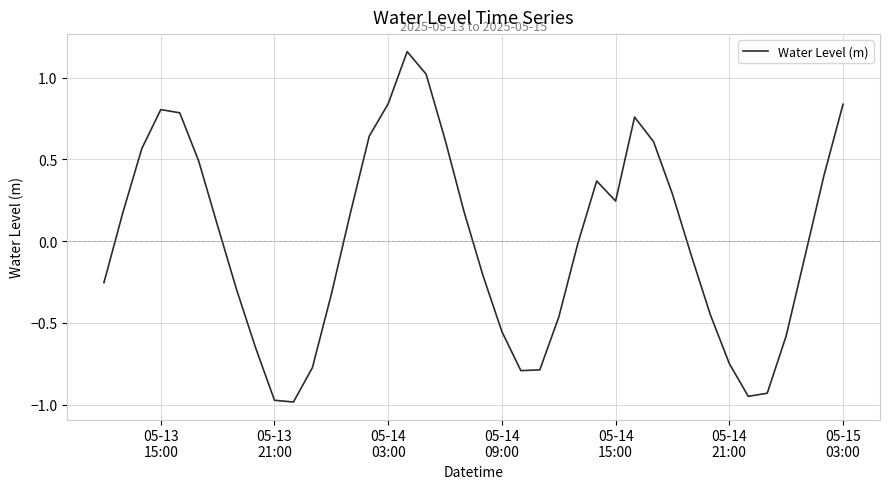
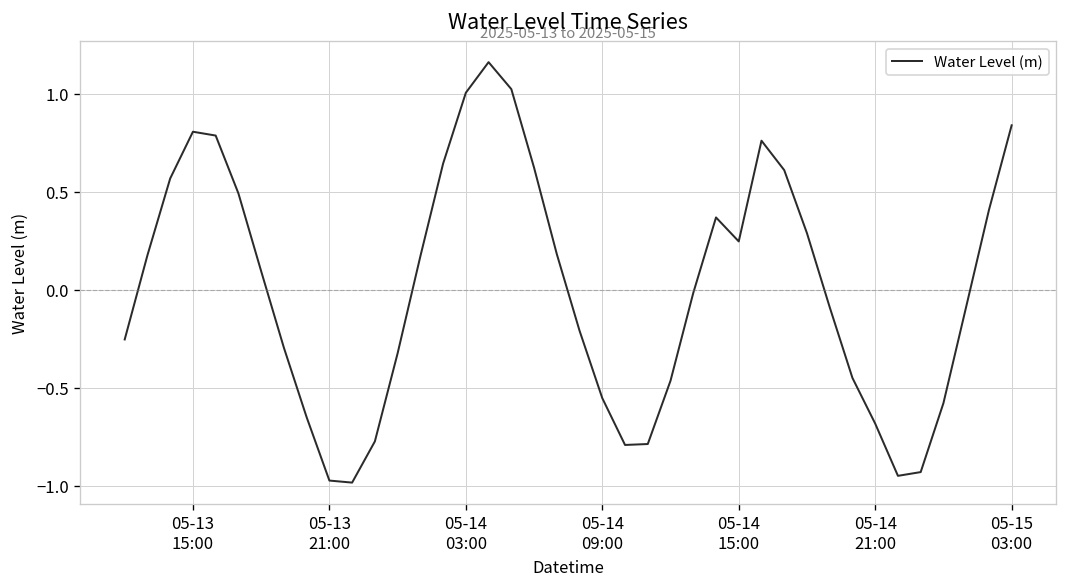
  {
    "05-13 15:00": 0.81,
    "05-13 21:00": -0.97,
-   "05-14 03:00": 0.84,
+   "05-14 03:00": 1.00,
    "05-14 09:00": -0.55,
    "05-14 15:00": 0.25,
-   "05-14 21:00": -0.75,
+   "05-14 21:00": -0.68,
    "05-15 03:00": 0.84
  }
